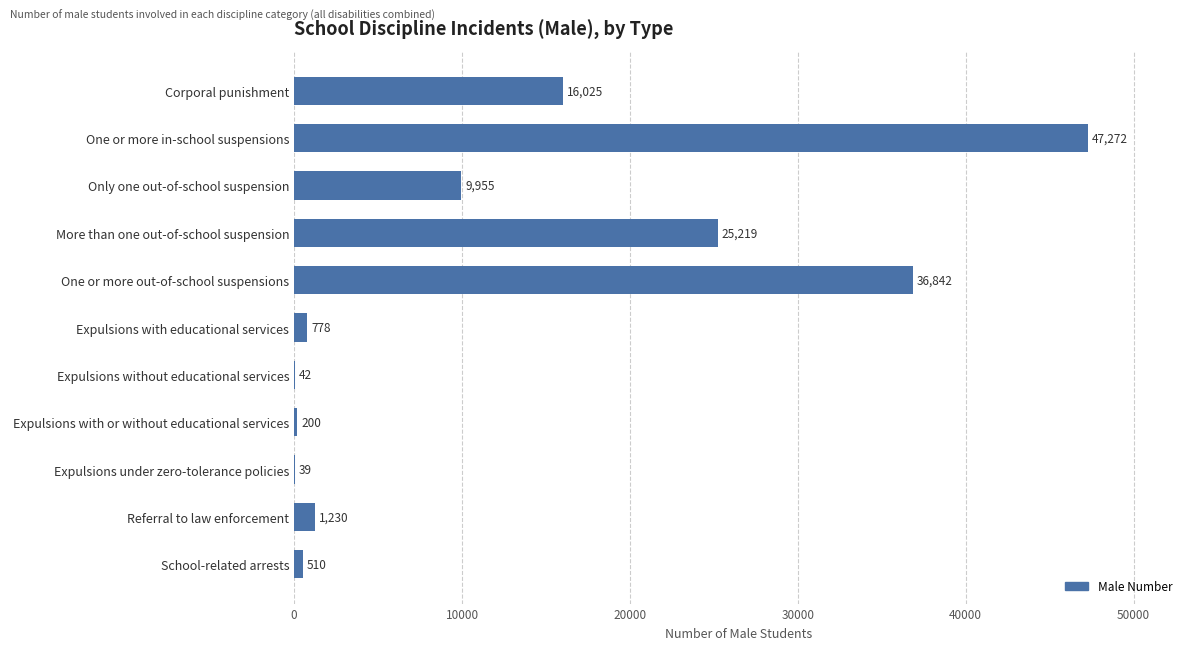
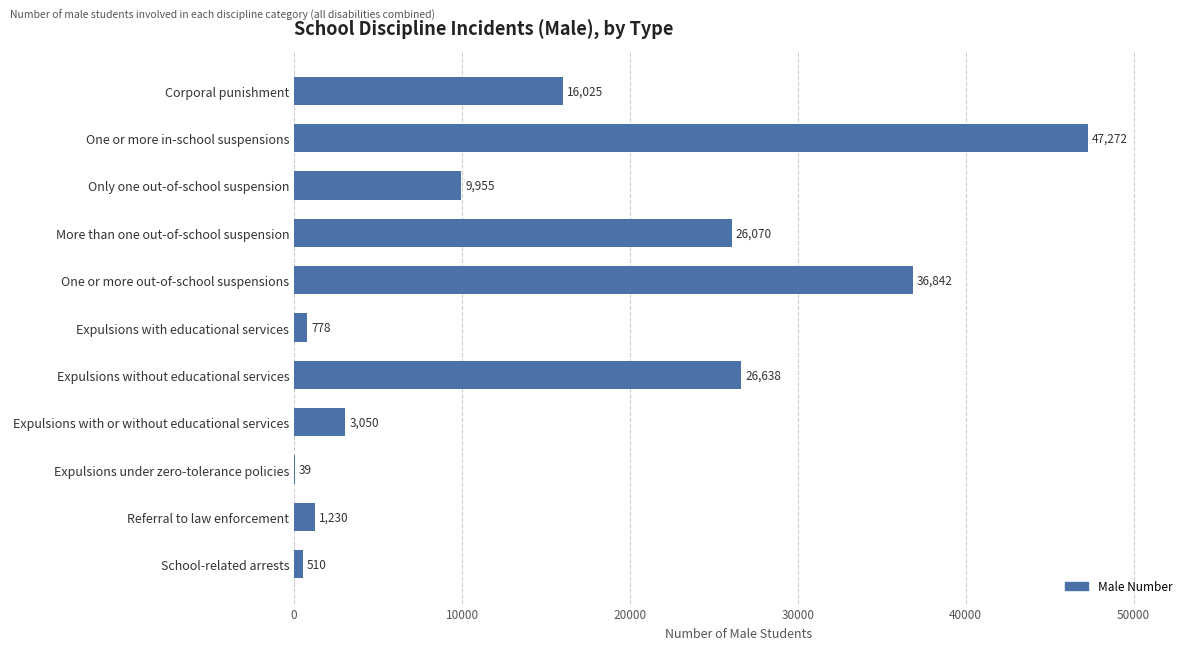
  {
    "Corporal punishment": "16,025",
    "One or more in-school suspensions": "47,272",
    "Only one out-of-school suspension": "9,955",
-   "More than one out-of-school suspension": "25,219",
+   "More than one out-of-school suspension": "26,070",
    "One or more out-of-school suspensions": "36,842",
    "Expulsions with educational services": "778",
-   "Expulsions without educational services": "42",
-   "Expulsions with or without educational services": "200",
+   "Expulsions without educational services": "26,638",
+   "Expulsions with or without educational services": "3,050",
    "Expulsions under zero-tolerance policies": "39",
    "Referral to law enforcement": "1,230",
    "School-related arrests": "510"
  }
